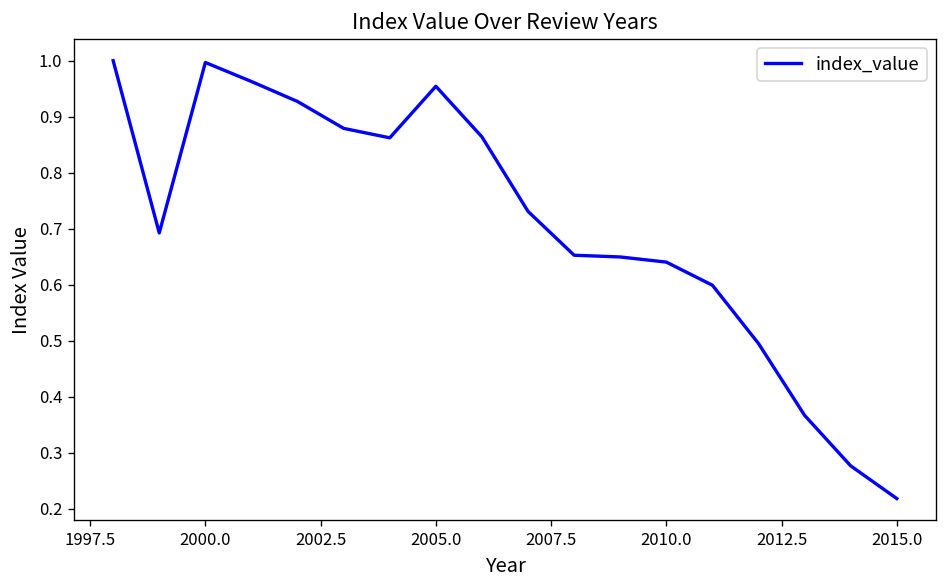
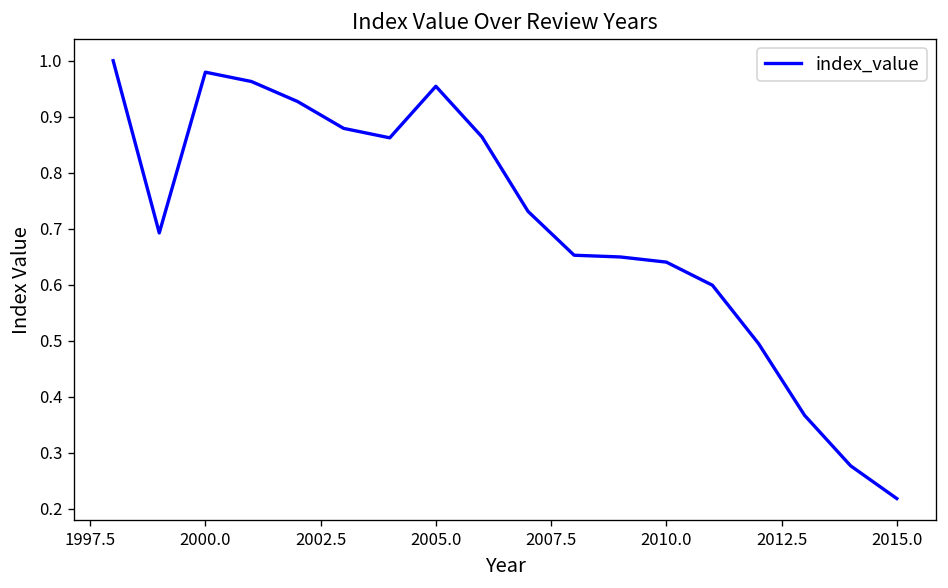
  {
-   "2000.0": 1.00,
+   "2000.0": 0.98,
    "2005.0": 0.95,
    "2010.0": 0.64,
    "2015.0": 0.22
  }
